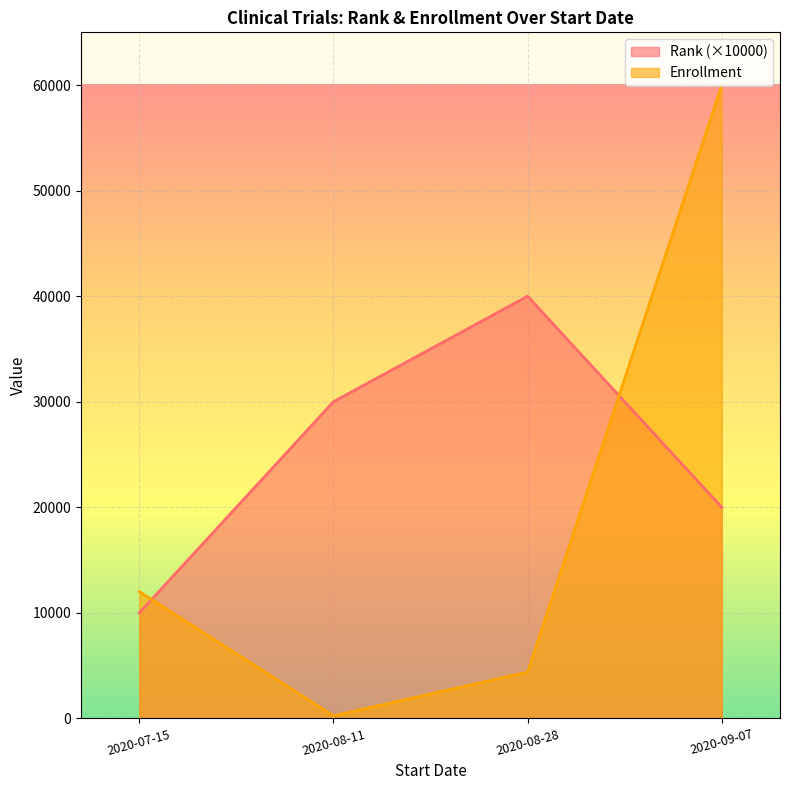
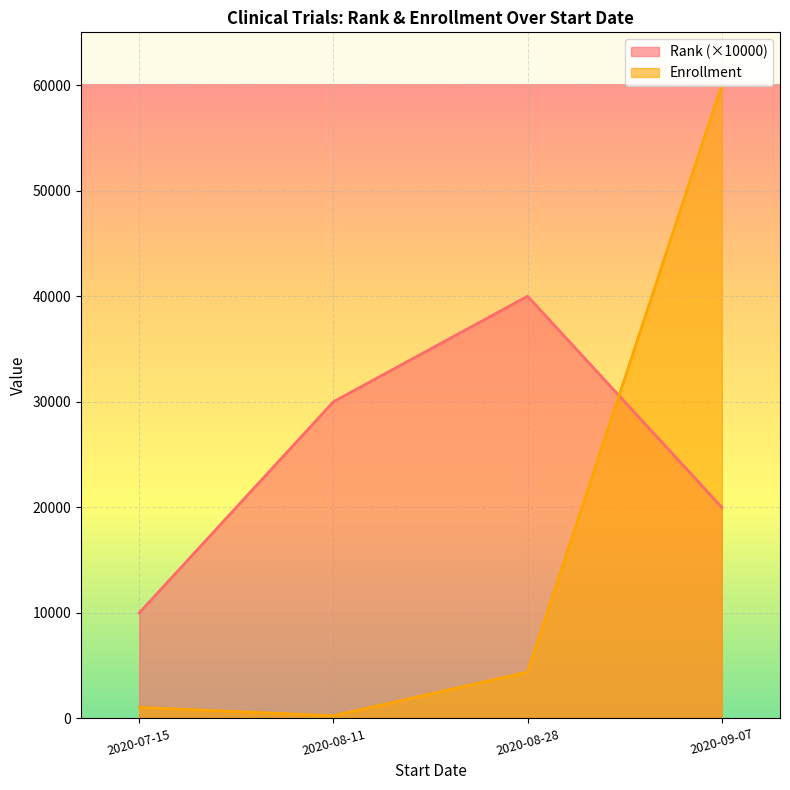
  {
    "Rank (×10000)": {
      "2020-07-15": 10000,
      "2020-08-11": 30000,
      "2020-08-28": 40000,
      "2020-09-07": 20000
    },
    "Enrollment": {
-     "2020-07-15": 12000,
+     "2020-07-15": 1000,
      "2020-08-11": 300,
      "2020-08-28": 4400
    }
  }
